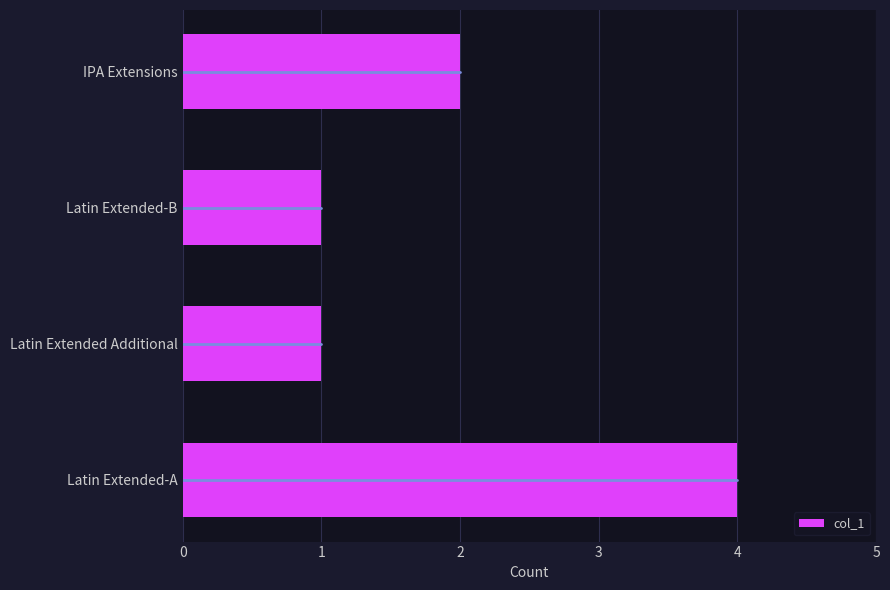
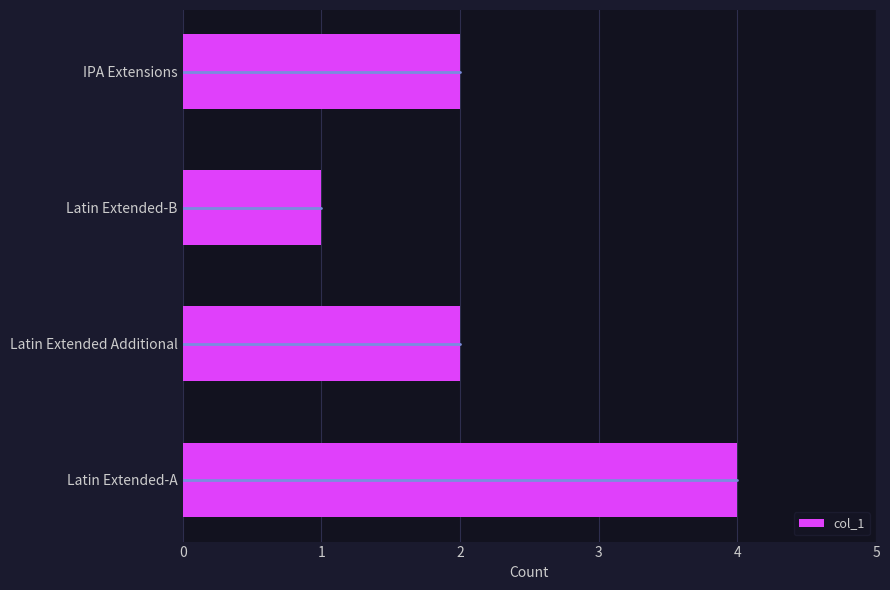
  {
    "col_1": {
      "IPA Extensions": 2,
      "Latin Extended-B": 1,
-     "Latin Extended Additional": 1,
+     "Latin Extended Additional": 2,
      "Latin Extended-A": 4
    }
  }
